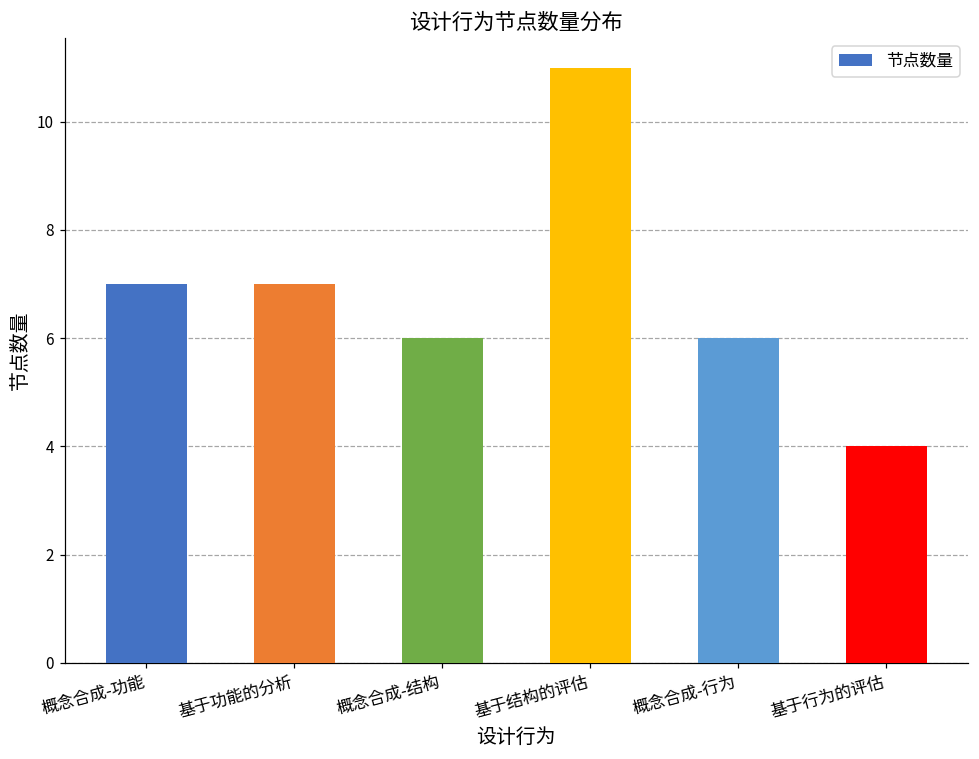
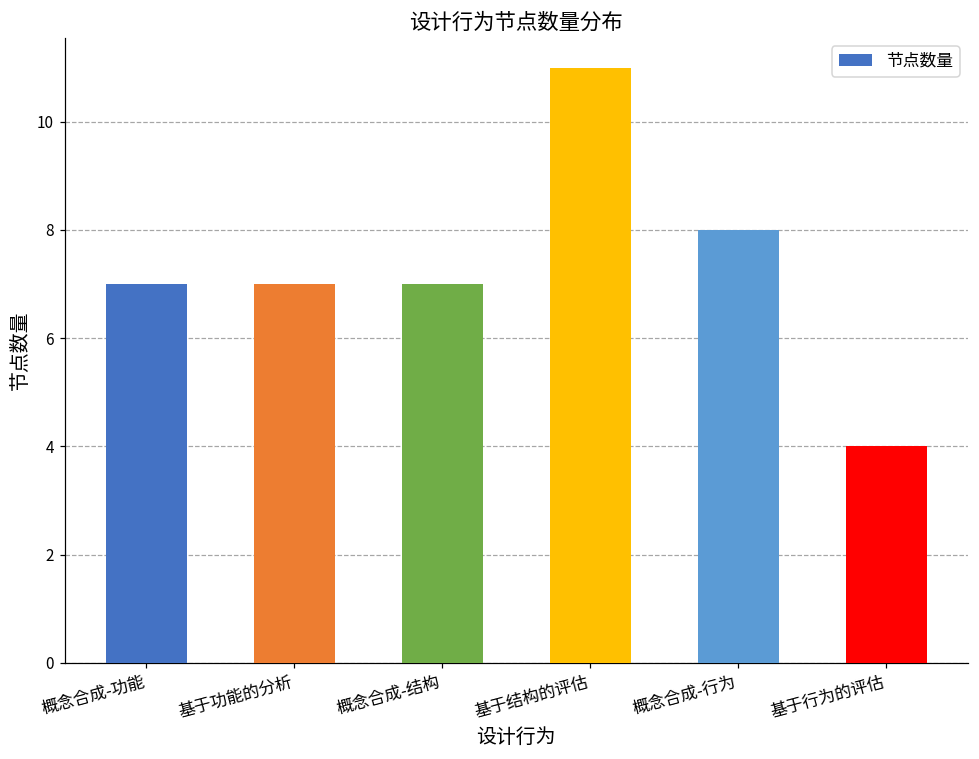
  {
    "概念合成-功能": 7,
    "基于功能的分析": 7,
-   "概念合成-结构": 6,
+   "概念合成-结构": 7,
    "基于结构的评估": 11,
-   "概念合成-行为": 6,
+   "概念合成-行为": 8,
    "基于行为的评估": 4
  }
